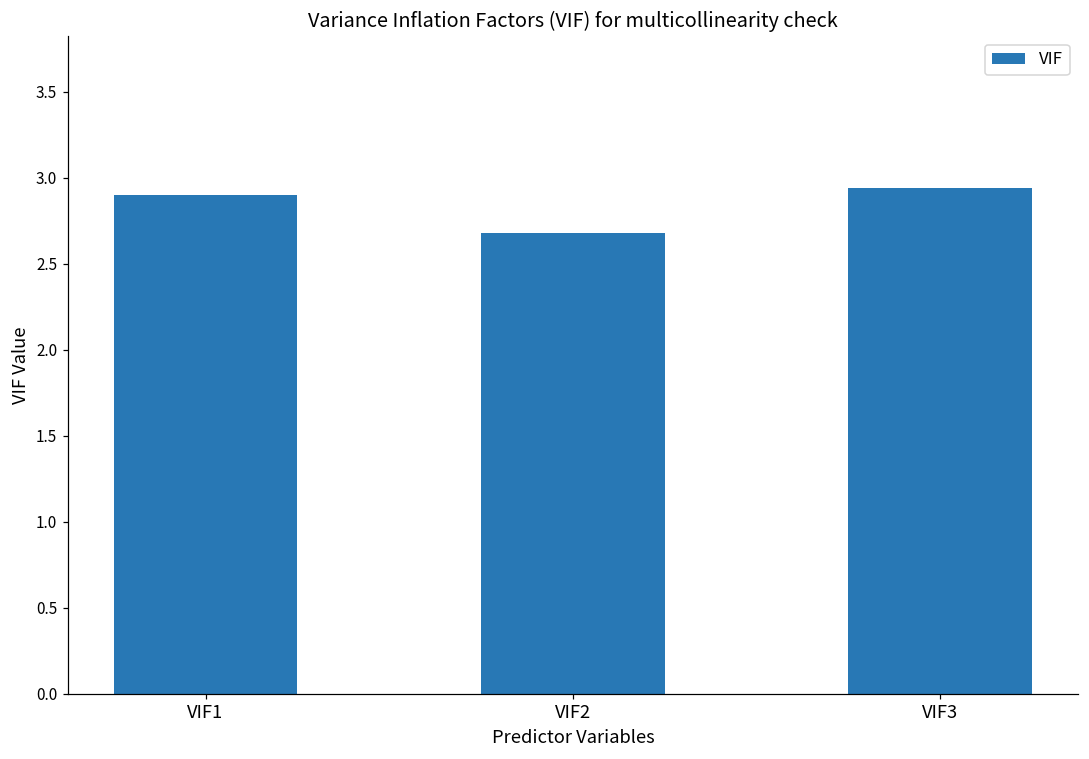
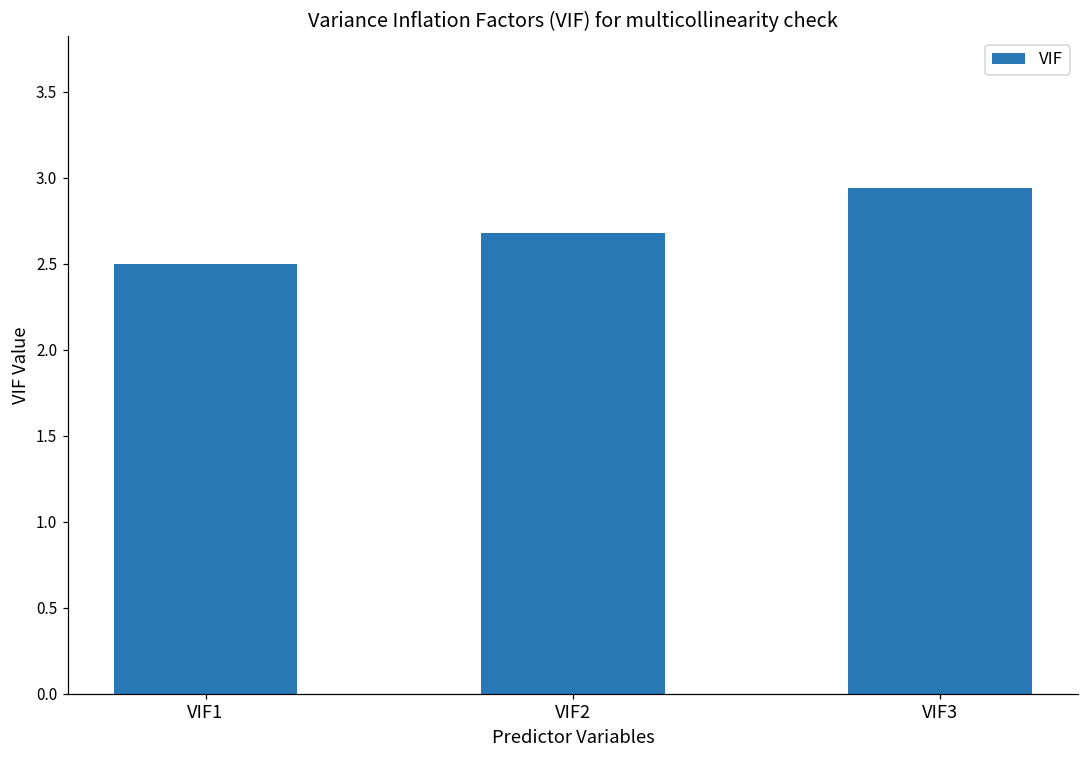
  {
-   "VIF1": 2.9,
+   "VIF1": 2.5,
    "VIF2": 2.68,
    "VIF3": 2.94
  }
